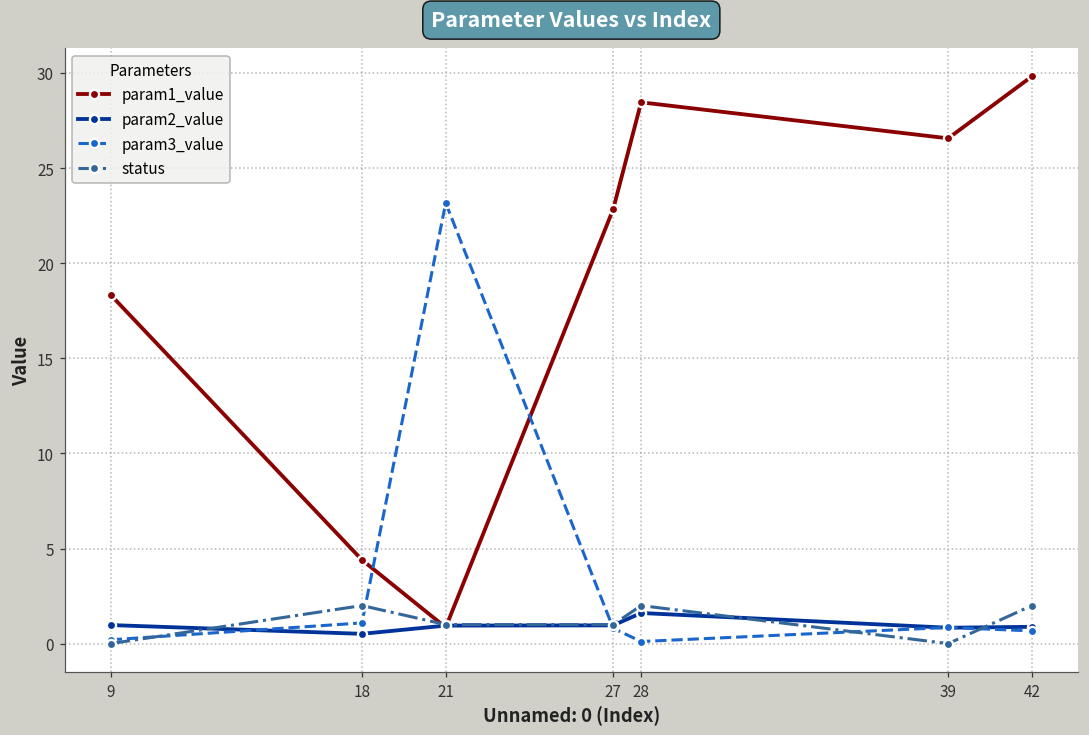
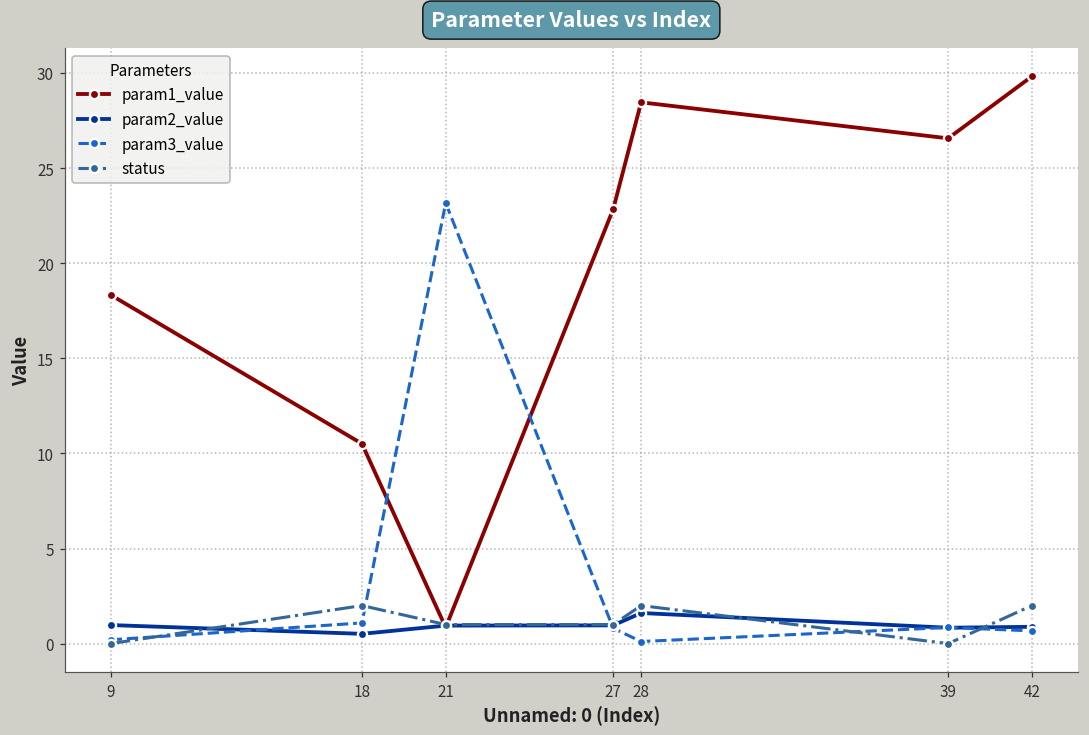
  {
    "param1_value": {
      "9": 18.3,
-     "18": 4.4,
+     "18": 10.5,
      "27": 22.8,
      "28": 28.5,
      "39": 26.6,
      "42": 29.8
    },
    "param2_value": {
      "9": 1.0,
      "18": 0.5,
      "28": 1.6,
      "42": 0.9
    }
  }
